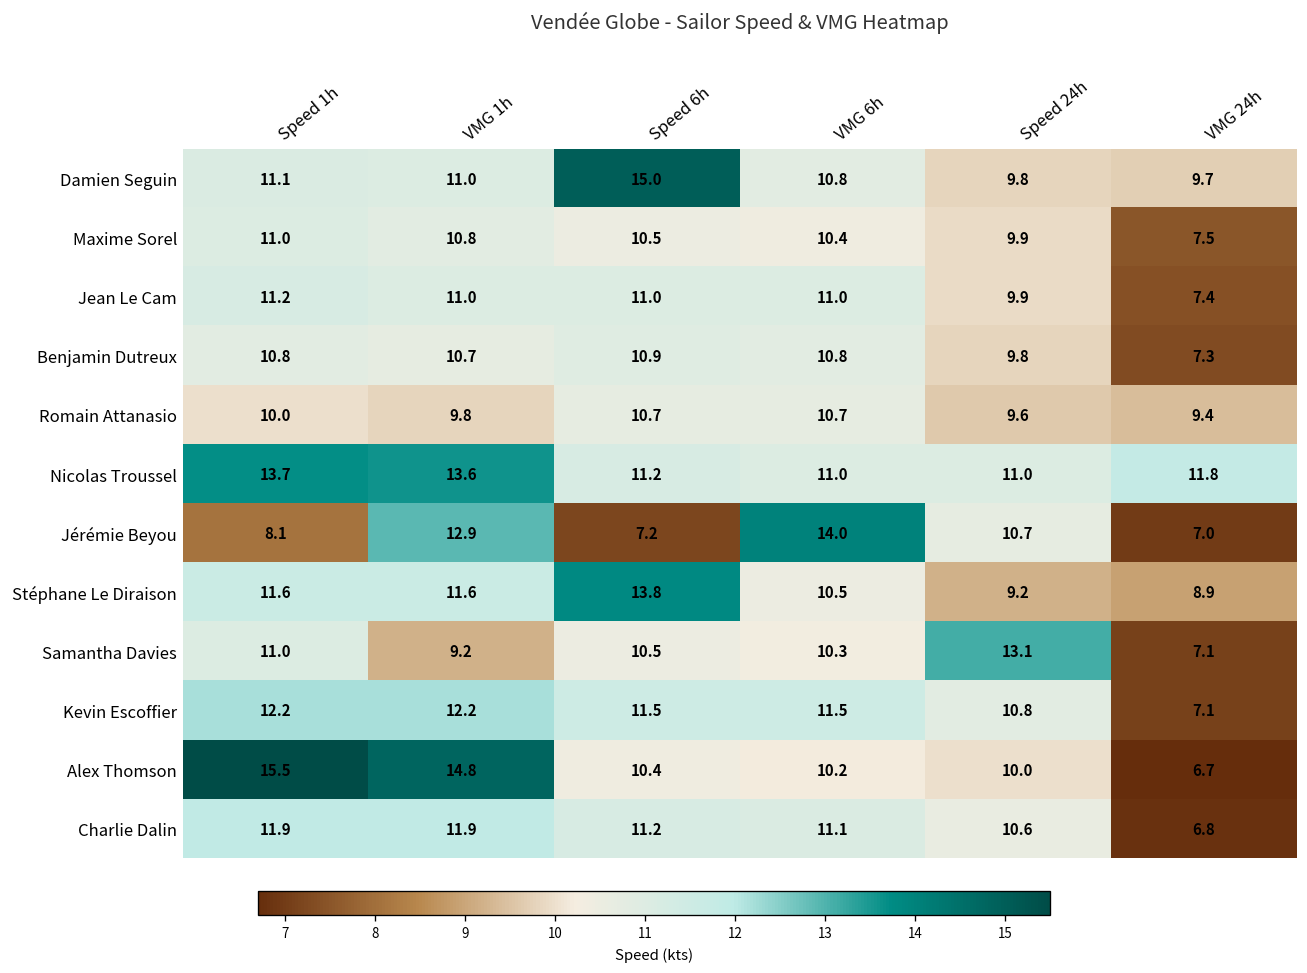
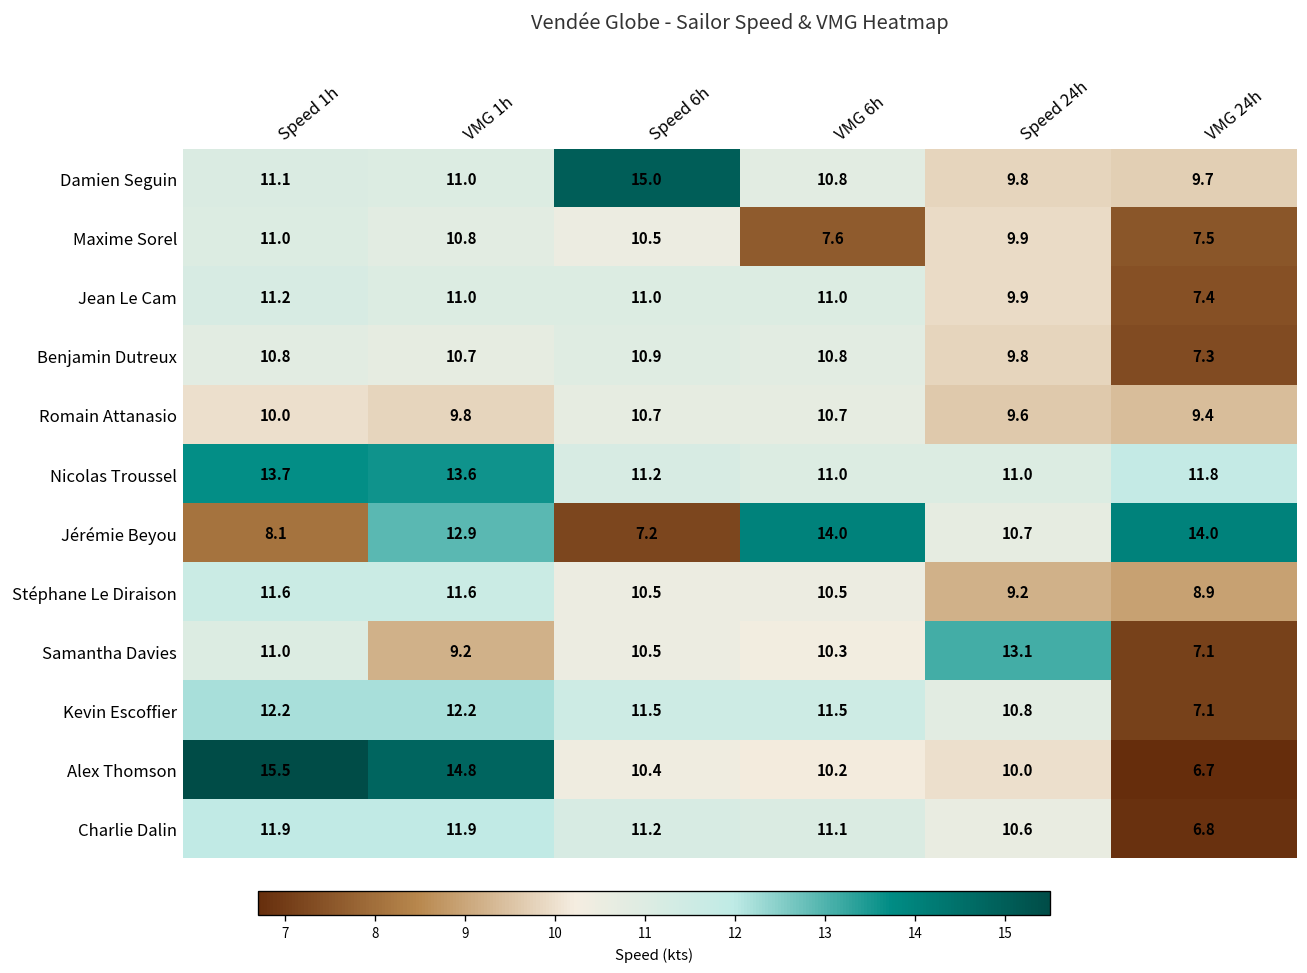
  {
    "Damien Seguin": {
      "Speed 1h": 11.1,
      "VMG 1h": 11.0,
      "Speed 6h": 15.0,
      "VMG 6h": 10.8,
      "Speed 24h": 9.8,
      "VMG 24h": 9.7
    },
    "Maxime Sorel": {
      "Speed 1h": 11.0,
      "VMG 1h": 10.8,
      "Speed 6h": 10.5,
-     "VMG 6h": 10.4,
+     "VMG 6h": 7.6,
      "Speed 24h": 9.9,
      "VMG 24h": 7.5
    },
    "Jean Le Cam": {
      "Speed 1h": 11.2,
      "VMG 1h": 11.0,
      "Speed 6h": 11.0,
      "VMG 6h": 11.0,
      "Speed 24h": 9.9,
      "VMG 24h": 7.4
    },
    "Benjamin Dutreux": {
      "Speed 1h": 10.8,
      "VMG 1h": 10.7,
      "Speed 6h": 10.9,
      "VMG 6h": 10.8,
      "Speed 24h": 9.8,
      "VMG 24h": 7.3
    },
    "Romain Attanasio": {
      "Speed 1h": 10.0,
      "VMG 1h": 9.8,
      "Speed 6h": 10.7,
      "VMG 6h": 10.7,
      "Speed 24h": 9.6,
      "VMG 24h": 9.4
    },
    "Nicolas Troussel": {
      "Speed 1h": 13.7,
      "VMG 1h": 13.6,
      "Speed 6h": 11.2,
      "VMG 6h": 11.0,
      "Speed 24h": 11.0,
      "VMG 24h": 11.8
    },
    "Jérémie Beyou": {
      "Speed 1h": 8.1,
      "VMG 1h": 12.9,
      "Speed 6h": 7.2,
      "VMG 6h": 14.0,
      "Speed 24h": 10.7,
-     "VMG 24h": 7.0
+     "VMG 24h": 14.0
    },
    "Stéphane Le Diraison": {
      "Speed 1h": 11.6,
      "VMG 1h": 11.6,
-     "Speed 6h": 13.8,
+     "Speed 6h": 10.5,
      "VMG 6h": 10.5,
      "Speed 24h": 9.2,
      "VMG 24h": 8.9
    },
    "Samantha Davies": {
      "Speed 1h": 11.0,
      "VMG 1h": 9.2,
      "Speed 6h": 10.5,
      "VMG 6h": 10.3,
      "Speed 24h": 13.1,
      "VMG 24h": 7.1
    },
    "Kevin Escoffier": {
      "Speed 1h": 12.2,
      "VMG 1h": 12.2,
      "Speed 6h": 11.5,
      "VMG 6h": 11.5,
      "Speed 24h": 10.8,
      "VMG 24h": 7.1
    },
    "Alex Thomson": {
      "Speed 1h": 15.5,
      "VMG 1h": 14.8,
      "Speed 6h": 10.4,
      "VMG 6h": 10.2,
      "Speed 24h": 10.0,
      "VMG 24h": 6.7
    },
    "Charlie Dalin": {
      "Speed 1h": 11.9,
      "VMG 1h": 11.9,
      "Speed 6h": 11.2,
      "VMG 6h": 11.1,
      "Speed 24h": 10.6,
      "VMG 24h": 6.8
    }
  }
